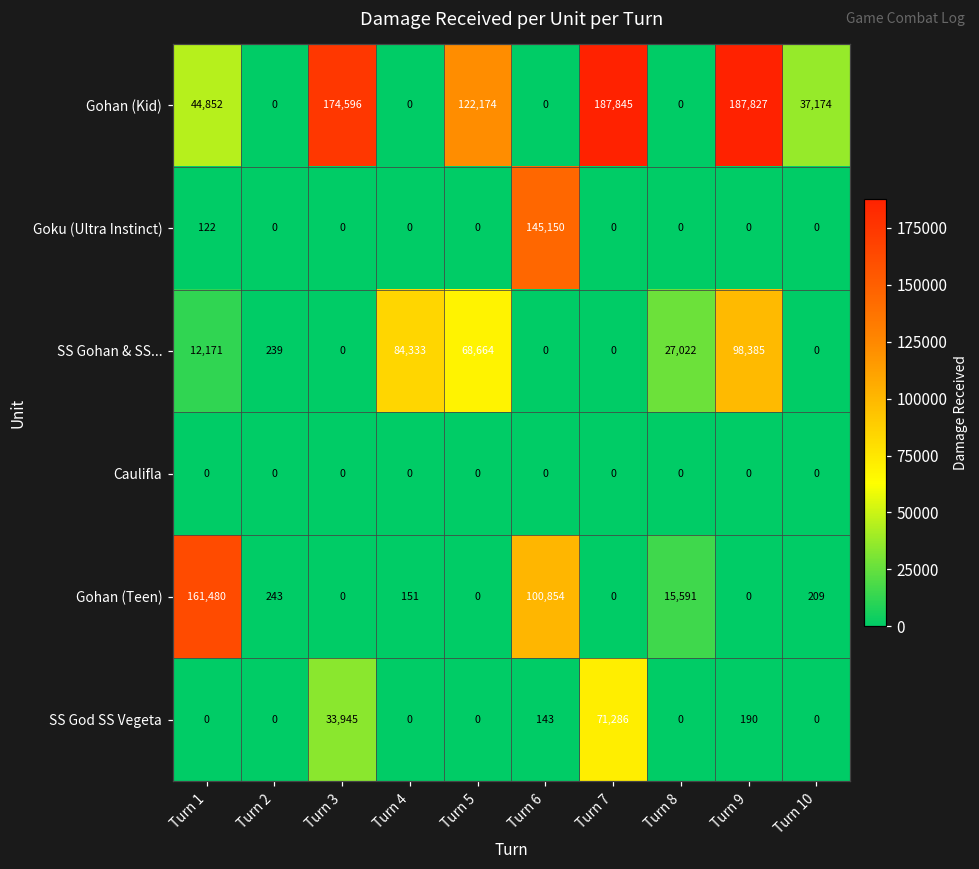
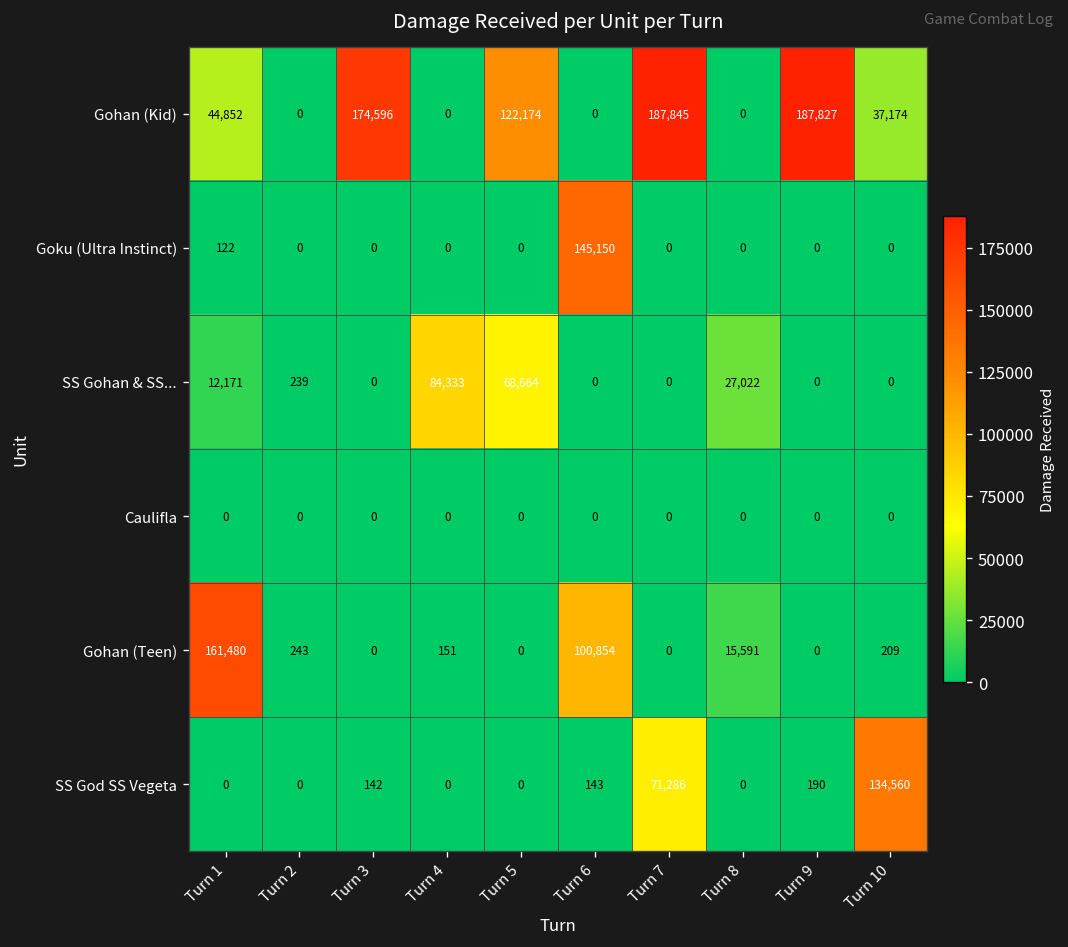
  {
    "Gohan (Kid)": {
      "Turn 1": "44,852",
      "Turn 2": "0",
      "Turn 3": "174,596",
      "Turn 4": "0",
      "Turn 5": "122,174",
      "Turn 6": "0",
      "Turn 7": "187,845",
      "Turn 8": "0",
      "Turn 9": "187,827",
      "Turn 10": "37,174"
    },
    "Goku (Ultra Instinct)": {
      "Turn 1": "122",
      "Turn 2": "0",
      "Turn 3": "0",
      "Turn 4": "0",
      "Turn 5": "0",
      "Turn 6": "145,150",
      "Turn 7": "0",
      "Turn 8": "0",
      "Turn 9": "0",
      "Turn 10": "0"
    },
    "SS Gohan & SS...": {
      "Turn 1": "12,171",
      "Turn 2": "239",
      "Turn 3": "0",
      "Turn 4": "84,333",
      "Turn 5": "68,664",
      "Turn 6": "0",
      "Turn 7": "0",
      "Turn 8": "27,022",
-     "Turn 9": "98,385",
+     "Turn 9": "0",
      "Turn 10": "0"
    },
    "Caulifla": {
      "Turn 1": "0",
      "Turn 2": "0",
      "Turn 3": "0",
      "Turn 4": "0",
      "Turn 5": "0",
      "Turn 6": "0",
      "Turn 7": "0",
      "Turn 8": "0",
      "Turn 9": "0",
      "Turn 10": "0"
    },
    "Gohan (Teen)": {
      "Turn 1": "161,480",
      "Turn 2": "243",
      "Turn 3": "0",
      "Turn 4": "151",
      "Turn 5": "0",
      "Turn 6": "100,854",
      "Turn 7": "0",
      "Turn 8": "15,591",
      "Turn 9": "0",
      "Turn 10": "209"
    },
    "SS God SS Vegeta": {
      "Turn 1": "0",
      "Turn 2": "0",
-     "Turn 3": "33,945",
+     "Turn 3": "142",
      "Turn 4": "0",
      "Turn 5": "0",
      "Turn 6": "143",
      "Turn 7": "71,286",
      "Turn 8": "0",
      "Turn 9": "190",
-     "Turn 10": "0"
+     "Turn 10": "134,560"
    }
  }
